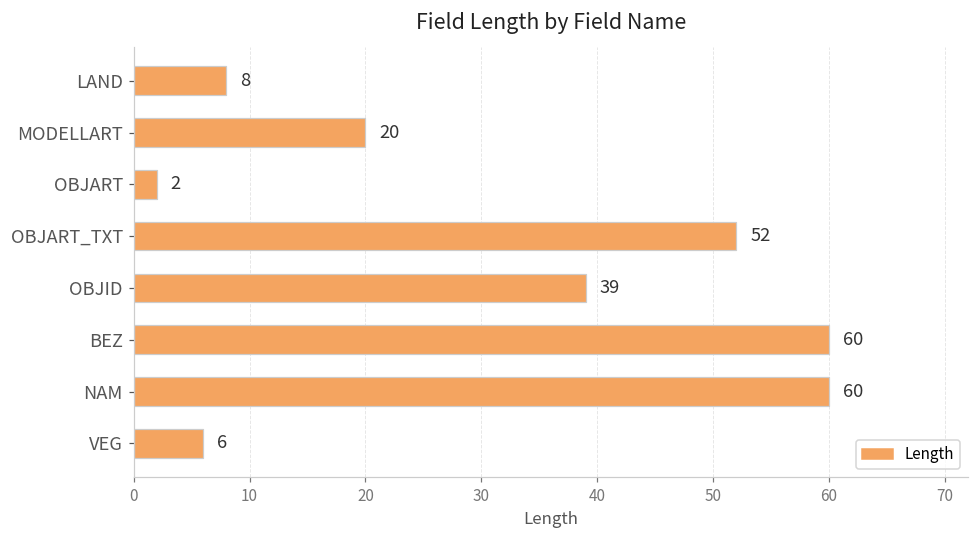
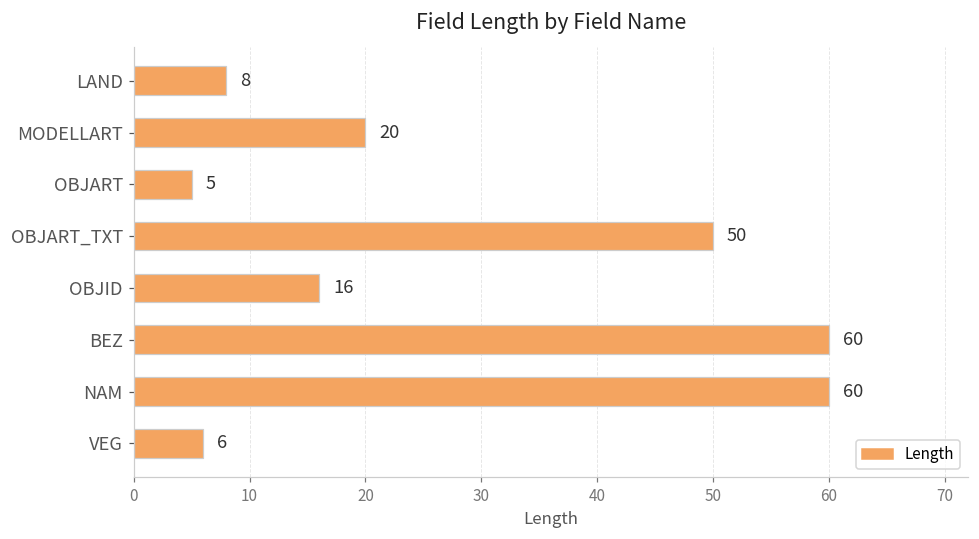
  {
    "LAND": 8,
    "MODELLART": 20,
-   "OBJART": 2,
-   "OBJART_TXT": 52,
-   "OBJID": 39,
+   "OBJART": 5,
+   "OBJART_TXT": 50,
+   "OBJID": 16,
    "BEZ": 60,
    "NAM": 60,
    "VEG": 6
  }
